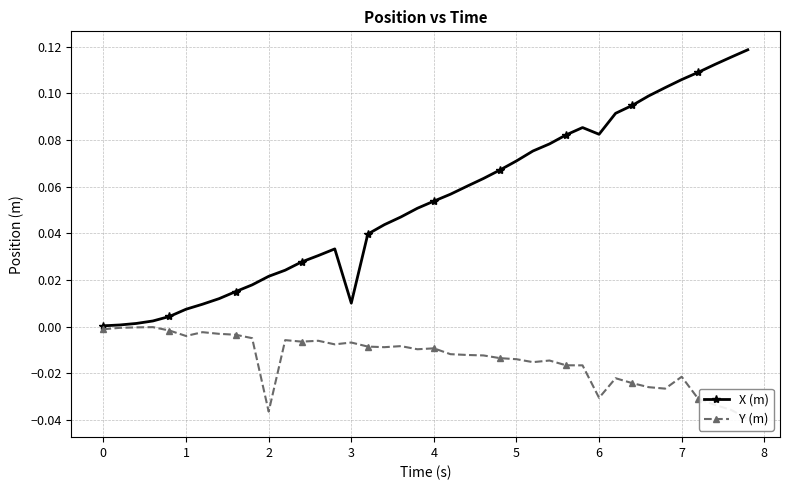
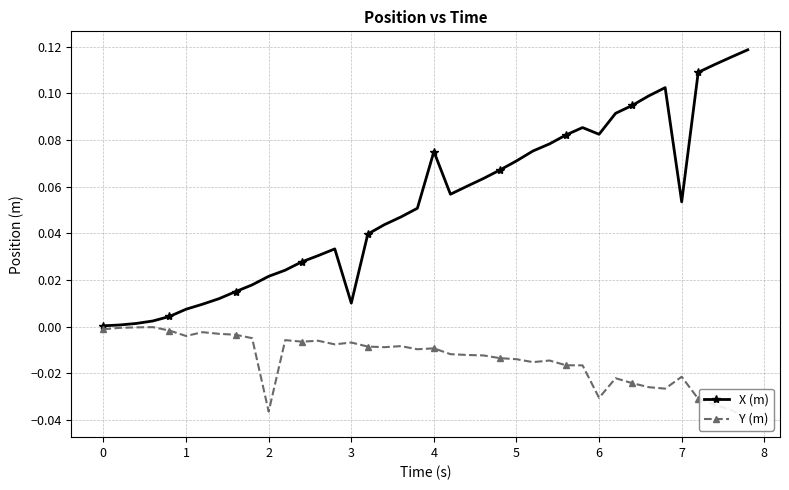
  {
    "X (m)": {
      "0": 0.000,
      "1": 0.008,
      "2": 0.022,
      "3": 0.010,
-     "4": 0.054,
+     "4": 0.075,
      "5": 0.071,
      "6": 0.082,
-     "7": 0.106
+     "7": 0.054
    },
    "Y (m)": {
      "0": -0.001,
      "1": -0.004,
      "2": -0.036,
      "3": -0.007,
      "4": -0.009,
      "5": -0.014,
      "6": -0.030,
      "7": -0.021
    }
  }
